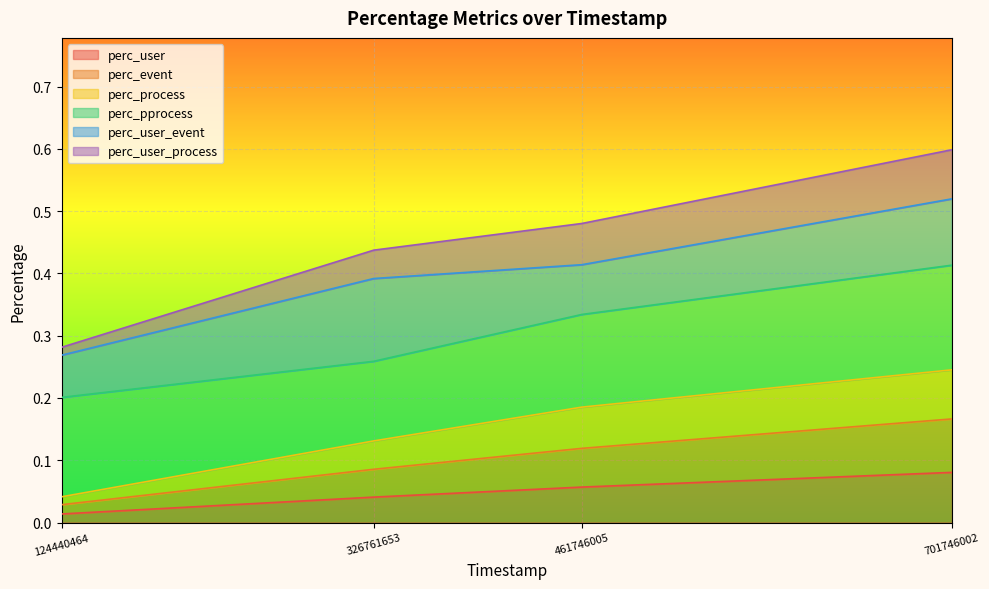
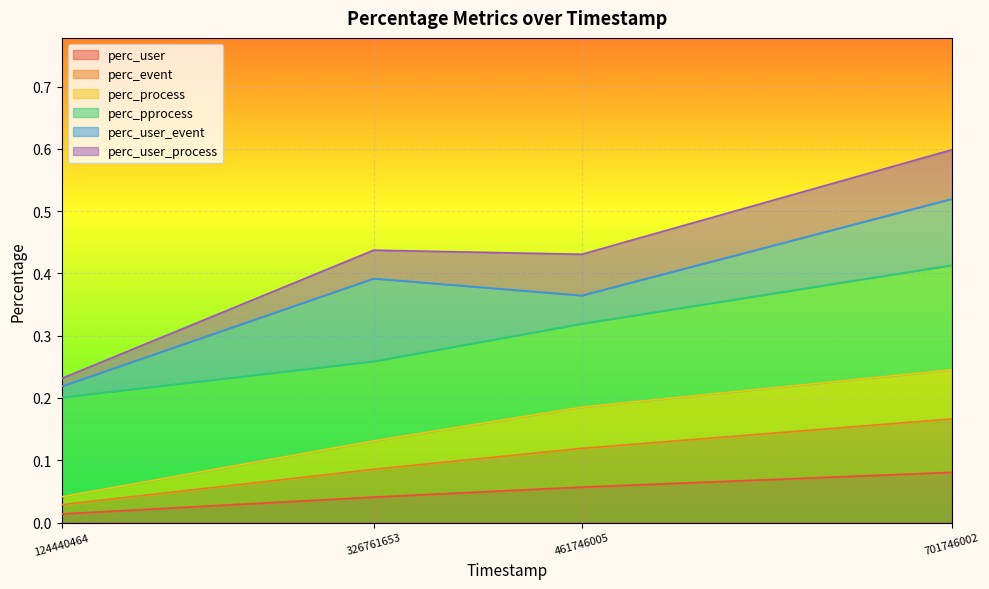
  {
    "perc_pprocess": {
      "124440464": 0.16,
      "326761653": 0.13,
-     "461746005": 0.15,
+     "461746005": 0.13,
      "701746002": 0.17
    },
    "perc_user_event": {
-     "124440464": 0.07,
+     "124440464": 0.02,
      "326761653": 0.13,
-     "461746005": 0.08,
+     "461746005": 0.05,
      "701746002": 0.11
    },
    "perc_user_process": {
      "124440464": 0.01,
      "326761653": 0.05,
      "461746005": 0.07,
      "701746002": 0.08
    }
  }
